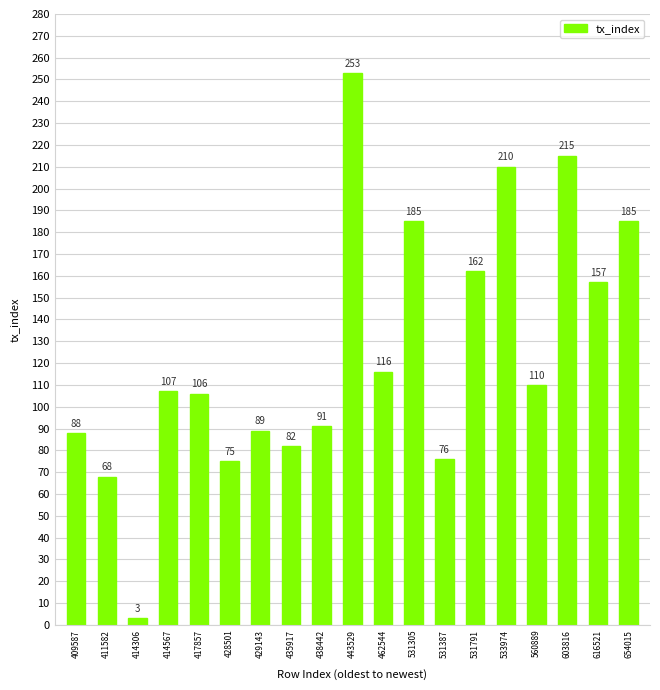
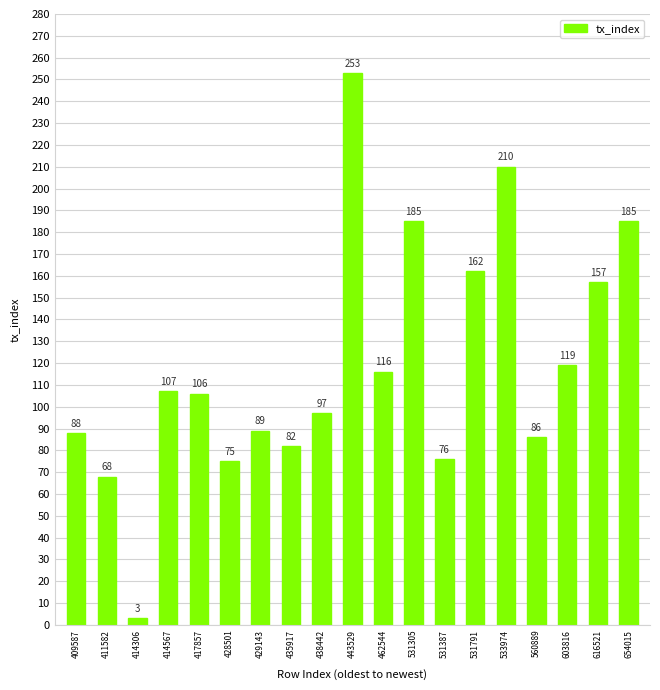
  {
    "409587": 88,
    "411582": 68,
    "414306": 3,
    "414567": 107,
    "417857": 106,
    "428501": 75,
    "429143": 89,
    "435917": 82,
-   "438442": 91,
+   "438442": 97,
    "443529": 253,
    "462544": 116,
    "531305": 185,
    "531387": 76,
    "531791": 162,
    "533974": 210,
-   "560889": 110,
-   "603816": 215,
+   "560889": 86,
+   "603816": 119,
    "616521": 157,
    "654015": 185
  }
